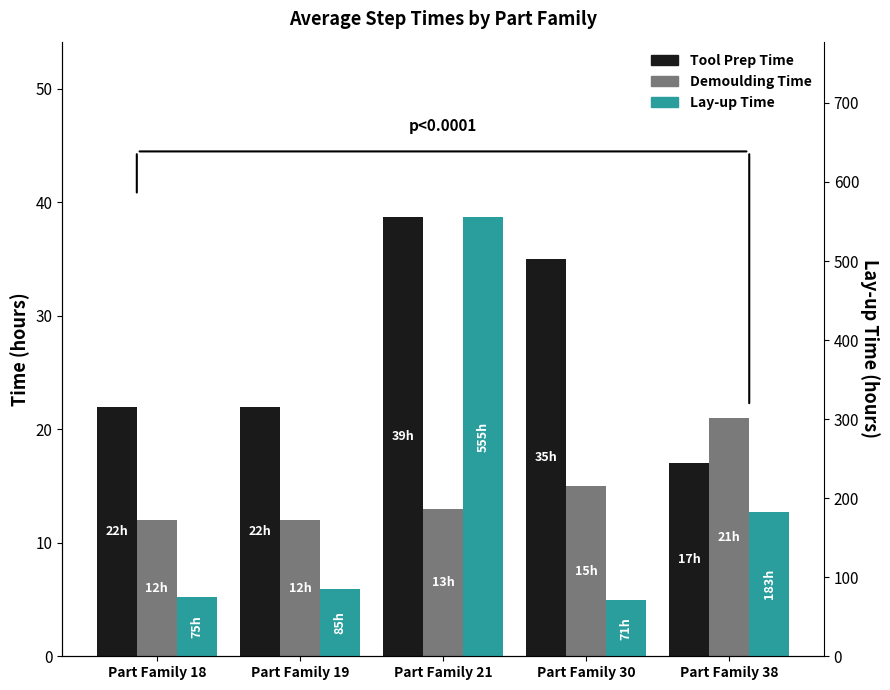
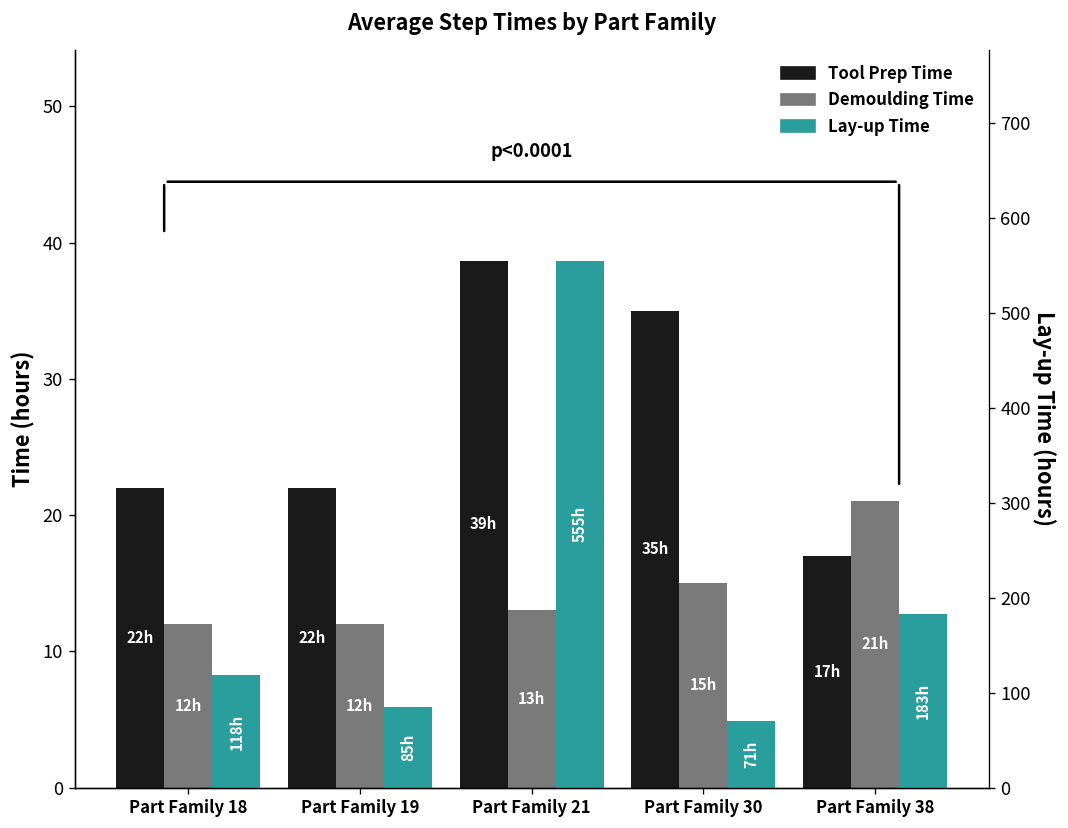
  {
    "Tool Prep Time": {
      "Part Family 18": "22h",
      "Part Family 19": "22h",
      "Part Family 21": "39h",
      "Part Family 30": "35h",
      "Part Family 38": "17h"
    },
    "Demoulding Time": {
      "Part Family 18": "12h",
      "Part Family 19": "12h",
      "Part Family 21": "13h",
      "Part Family 30": "15h",
      "Part Family 38": "21h"
    },
    "Lay-up Time": {
-     "Part Family 18": "75h",
+     "Part Family 18": "118h",
      "Part Family 19": "85h",
      "Part Family 21": "555h",
      "Part Family 30": "71h",
      "Part Family 38": "183h"
    }
  }
